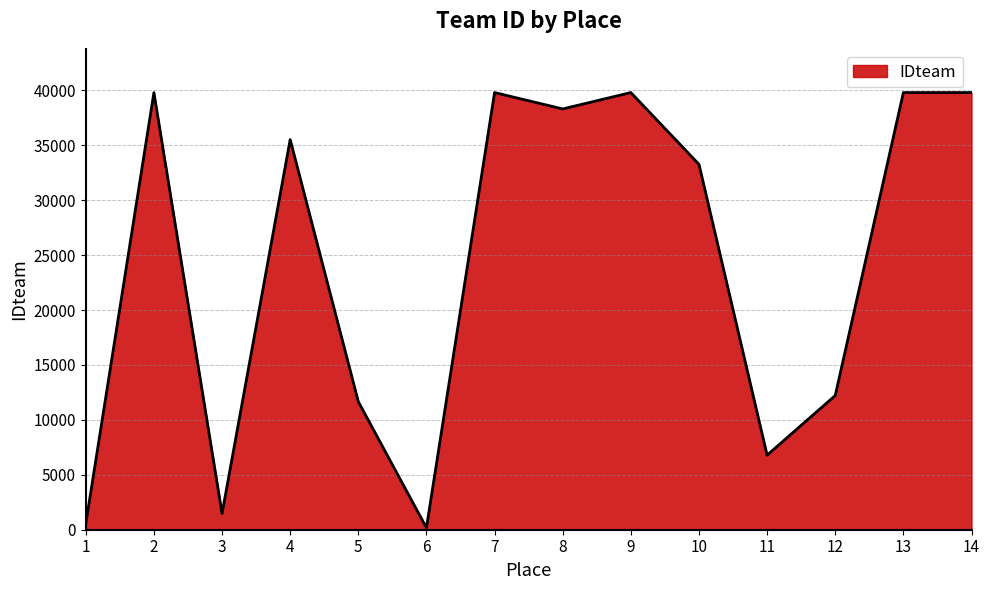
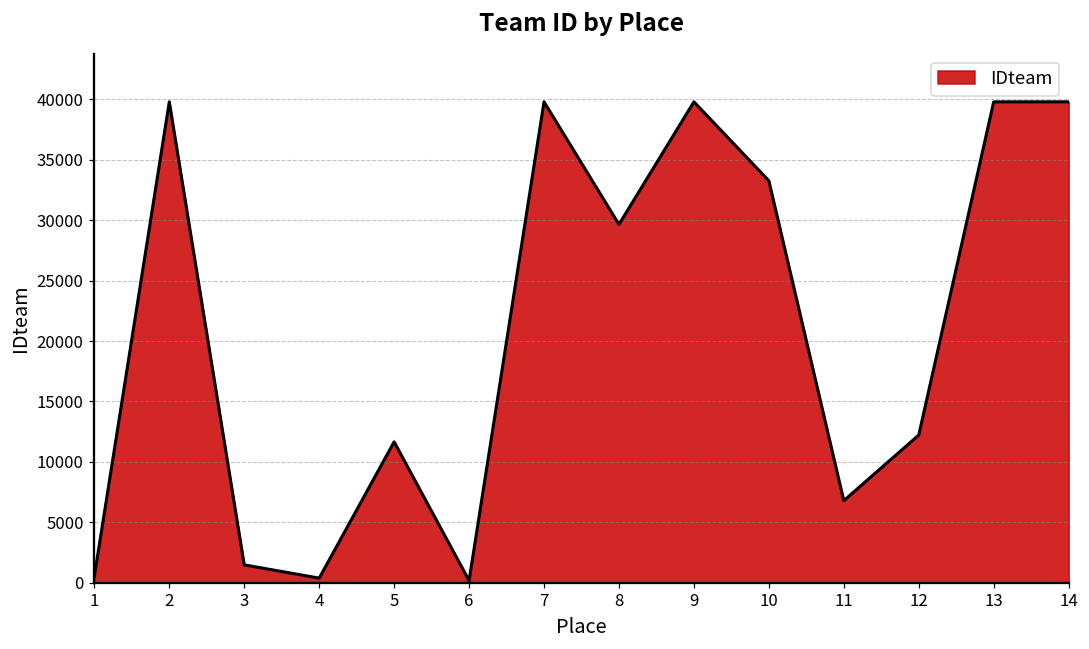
  {
    "1": 500,
    "2": 39800,
    "3": 1500,
-   "4": 35500,
+   "4": 400,
    "5": 11700,
    "6": 200,
    "7": 39800,
-   "8": 38300,
+   "8": 29700,
    "9": 39800,
    "10": 33300,
    "11": 6800,
    "12": 12200,
    "13": 39800,
    "14": 39800
  }
